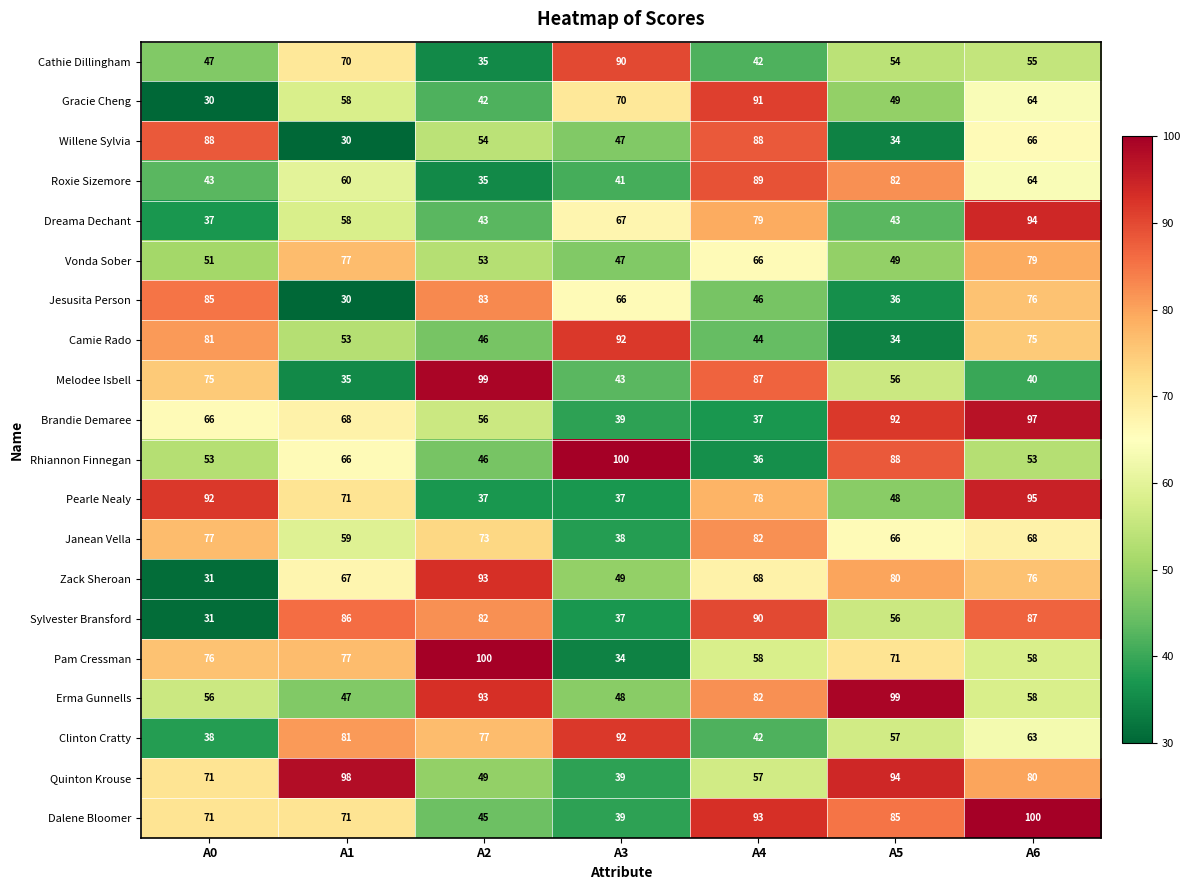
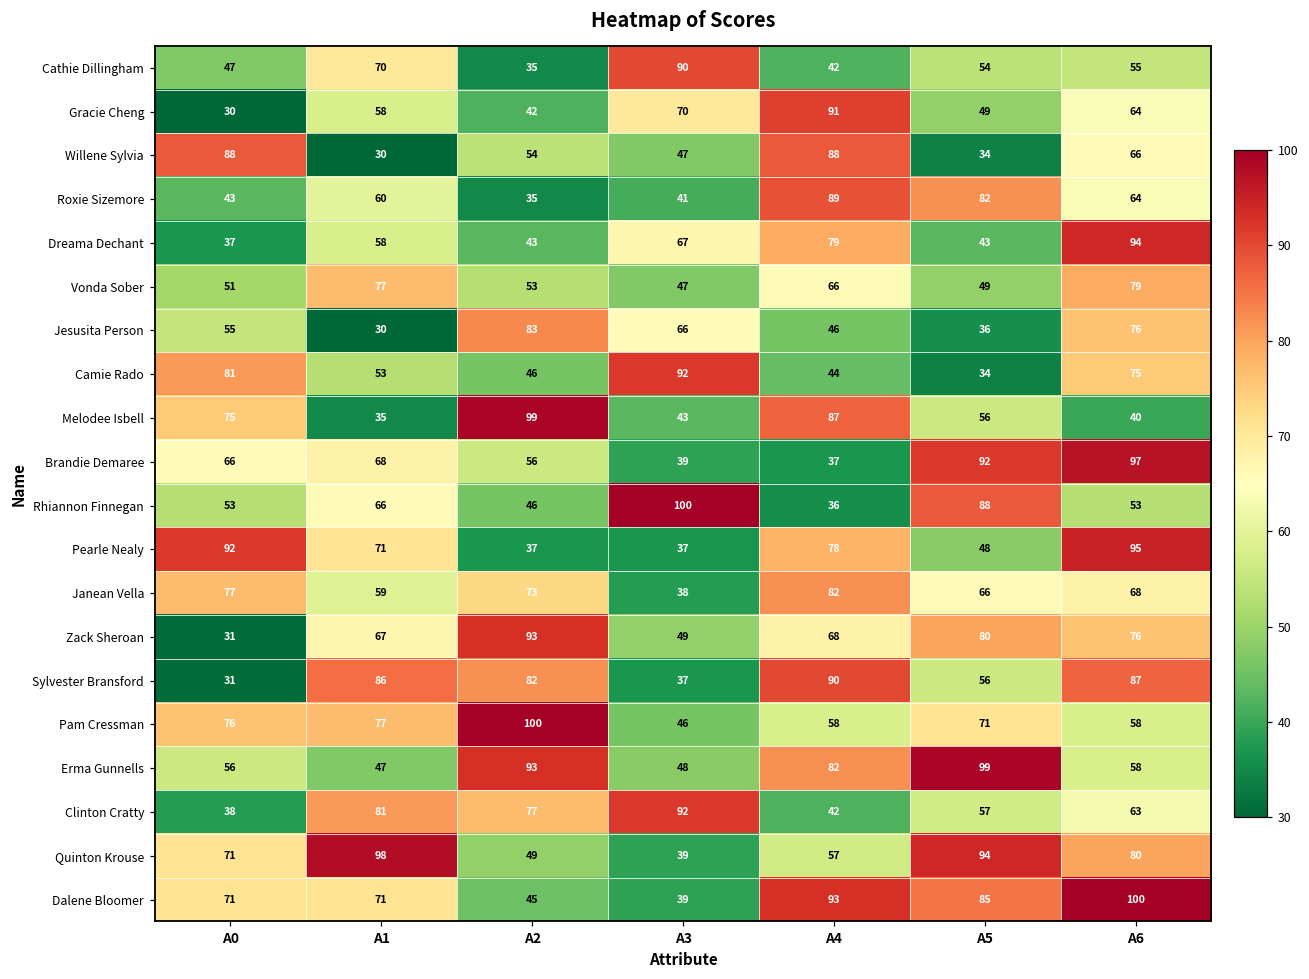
  {
    "Cathie Dillingham": {
      "A0": 47,
      "A1": 70,
      "A2": 35,
      "A3": 90,
      "A4": 42,
      "A5": 54,
      "A6": 55
    },
    "Gracie Cheng": {
      "A0": 30,
      "A1": 58,
      "A2": 42,
      "A3": 70,
      "A4": 91,
      "A5": 49,
      "A6": 64
    },
    "Willene Sylvia": {
      "A0": 88,
      "A1": 30,
      "A2": 54,
      "A3": 47,
      "A4": 88,
      "A5": 34,
      "A6": 66
    },
    "Roxie Sizemore": {
      "A0": 43,
      "A1": 60,
      "A2": 35,
      "A3": 41,
      "A4": 89,
      "A5": 82,
      "A6": 64
    },
    "Dreama Dechant": {
      "A0": 37,
      "A1": 58,
      "A2": 43,
      "A3": 67,
      "A4": 79,
      "A5": 43,
      "A6": 94
    },
    "Vonda Sober": {
      "A0": 51,
      "A1": 77,
      "A2": 53,
      "A3": 47,
      "A4": 66,
      "A5": 49,
      "A6": 79
    },
    "Jesusita Person": {
-     "A0": 85,
+     "A0": 55,
      "A1": 30,
      "A2": 83,
      "A3": 66,
      "A4": 46,
      "A5": 36,
      "A6": 76
    },
    "Camie Rado": {
      "A0": 81,
      "A1": 53,
      "A2": 46,
      "A3": 92,
      "A4": 44,
      "A5": 34,
      "A6": 75
    },
    "Melodee Isbell": {
      "A0": 75,
      "A1": 35,
      "A2": 99,
      "A3": 43,
      "A4": 87,
      "A5": 56,
      "A6": 40
    },
    "Brandie Demaree": {
      "A0": 66,
      "A1": 68,
      "A2": 56,
      "A3": 39,
      "A4": 37,
      "A5": 92,
      "A6": 97
    },
    "Rhiannon Finnegan": {
      "A0": 53,
      "A1": 66,
      "A2": 46,
      "A3": 100,
      "A4": 36,
      "A5": 88,
      "A6": 53
    },
    "Pearle Nealy": {
      "A0": 92,
      "A1": 71,
      "A2": 37,
      "A3": 37,
      "A4": 78,
      "A5": 48,
      "A6": 95
    },
    "Janean Vella": {
      "A0": 77,
      "A1": 59,
      "A2": 73,
      "A3": 38,
      "A4": 82,
      "A5": 66,
      "A6": 68
    },
    "Zack Sheroan": {
      "A0": 31,
      "A1": 67,
      "A2": 93,
      "A3": 49,
      "A4": 68,
      "A5": 80,
      "A6": 76
    },
    "Sylvester Bransford": {
      "A0": 31,
      "A1": 86,
      "A2": 82,
      "A3": 37,
      "A4": 90,
      "A5": 56,
      "A6": 87
    },
    "Pam Cressman": {
      "A0": 76,
      "A1": 77,
      "A2": 100,
-     "A3": 34,
+     "A3": 46,
      "A4": 58,
      "A5": 71,
      "A6": 58
    },
    "Erma Gunnells": {
      "A0": 56,
      "A1": 47,
      "A2": 93,
      "A3": 48,
      "A4": 82,
      "A5": 99,
      "A6": 58
    },
    "Clinton Cratty": {
      "A0": 38,
      "A1": 81,
      "A2": 77,
      "A3": 92,
      "A4": 42,
      "A5": 57,
      "A6": 63
    },
    "Quinton Krouse": {
      "A0": 71,
      "A1": 98,
      "A2": 49,
      "A3": 39,
      "A4": 57,
      "A5": 94,
      "A6": 80
    },
    "Dalene Bloomer": {
      "A0": 71,
      "A1": 71,
      "A2": 45,
      "A3": 39,
      "A4": 93,
      "A5": 85,
      "A6": 100
    }
  }
